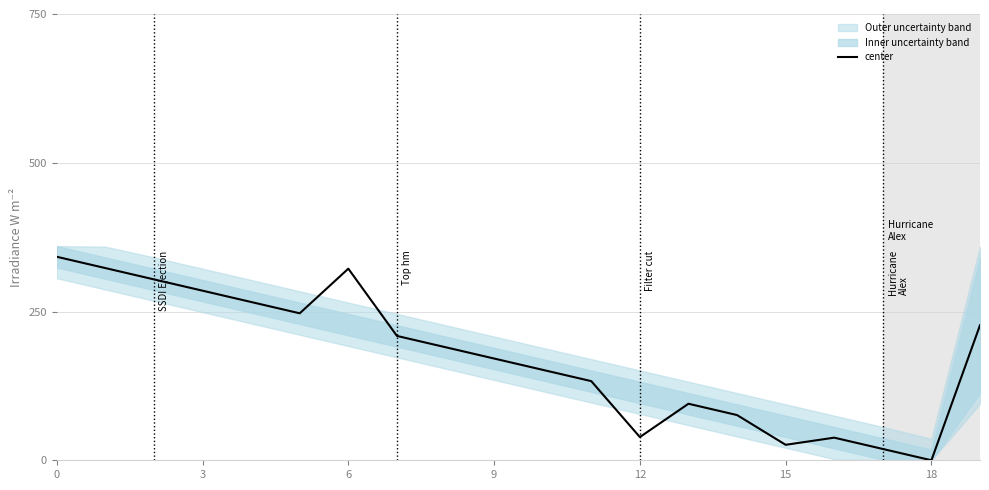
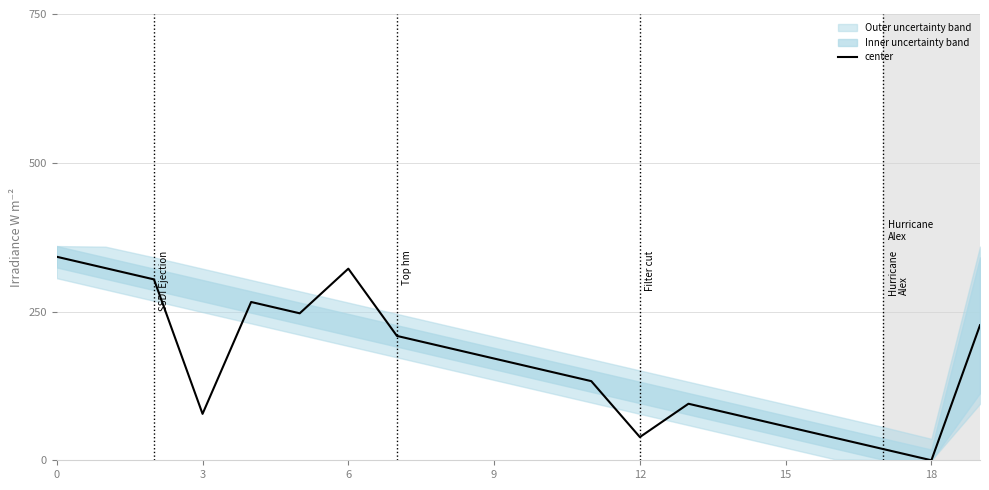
  {
    "center": {
      "0": 340,
-     "3": 290,
+     "3": 80,
      "6": 320,
      "9": 170,
      "12": 40,
-     "15": 30,
+     "15": 60,
      "18": 0
    }
  }
